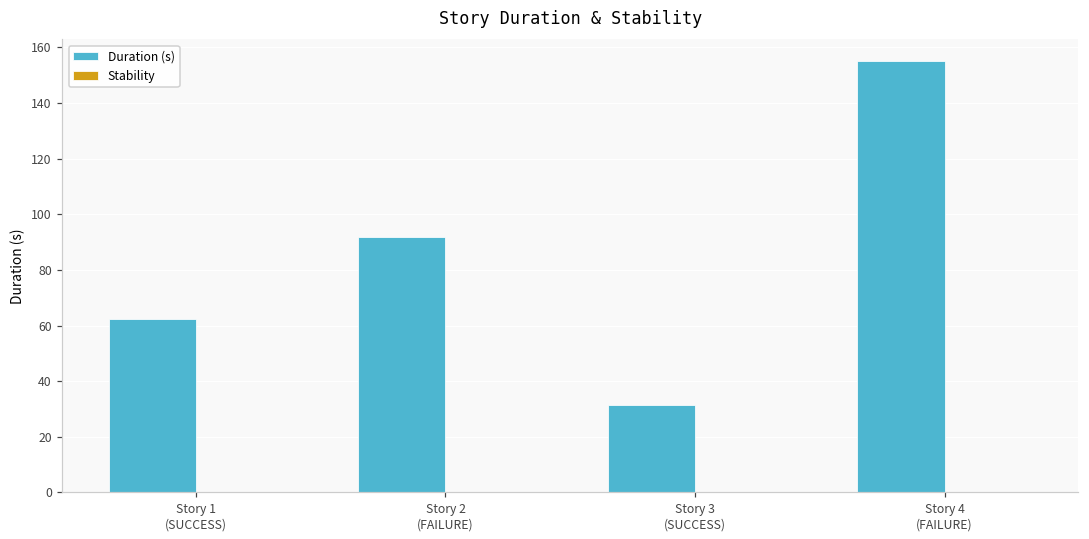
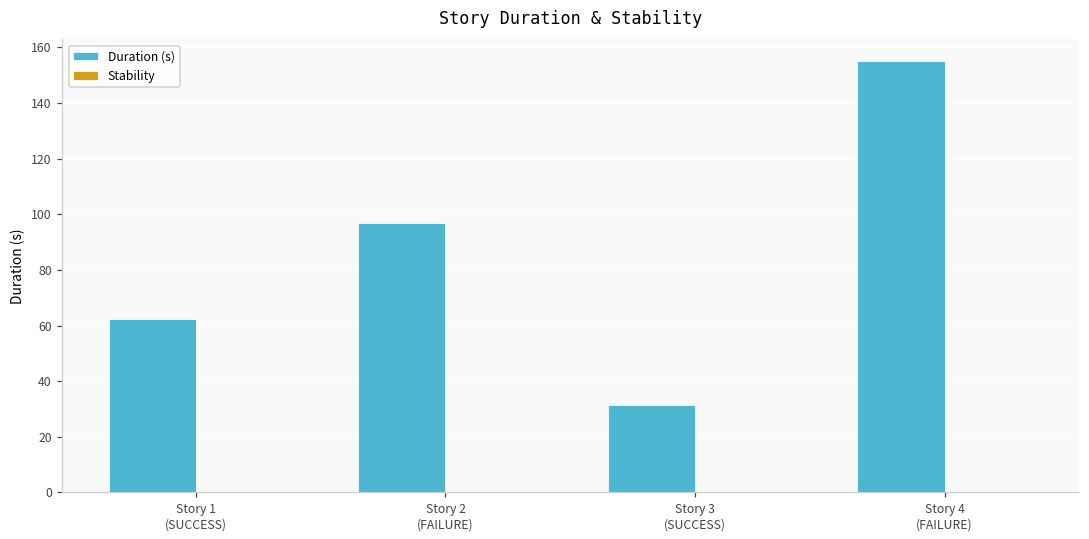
  {
    "Duration (s)": {
      "Story 1 (SUCCESS)": 62,
-     "Story 2 (FAILURE)": 92,
+     "Story 2 (FAILURE)": 97,
      "Story 3 (SUCCESS)": 32,
      "Story 4 (FAILURE)": 155
    },
    "Stability": {
      "Story 1 (SUCCESS)": 0,
      "Story 2 (FAILURE)": 0,
      "Story 3 (SUCCESS)": 0,
      "Story 4 (FAILURE)": 0
    }
  }
